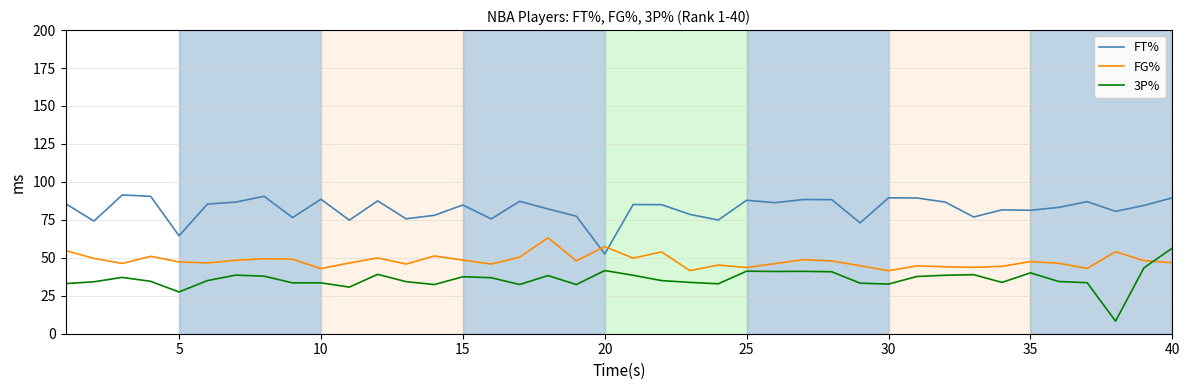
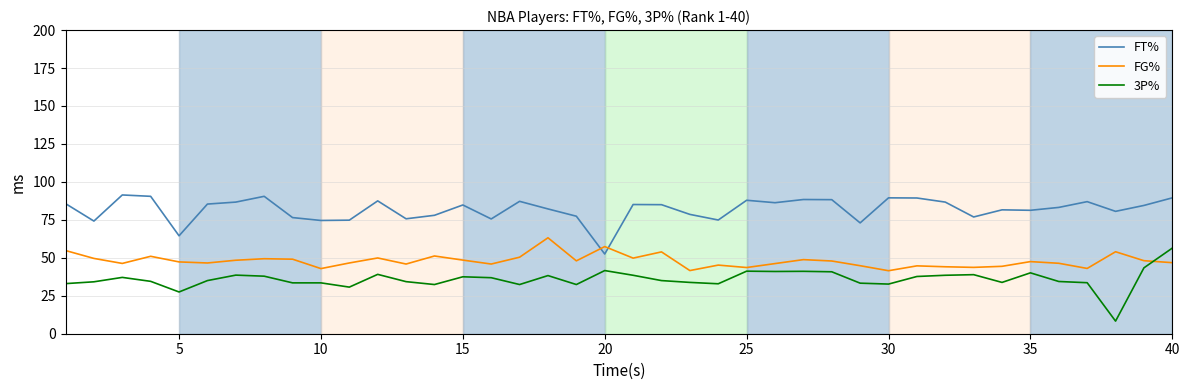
  {
    "FT%": {
      "5": 65,
-     "10": 89,
+     "10": 75,
      "15": 85,
      "20": 53,
      "25": 88,
      "30": 90,
      "35": 81,
      "40": 90
    },
    "FG%": {
      "5": 47,
      "10": 43,
      "15": 49,
      "20": 57,
      "25": 44,
      "30": 42,
      "35": 48,
      "40": 47
    },
    "3P%": {
      "5": 28,
      "10": 34,
      "15": 38,
      "20": 42,
      "25": 41,
      "30": 33,
      "35": 40,
      "40": 56
    }
  }
